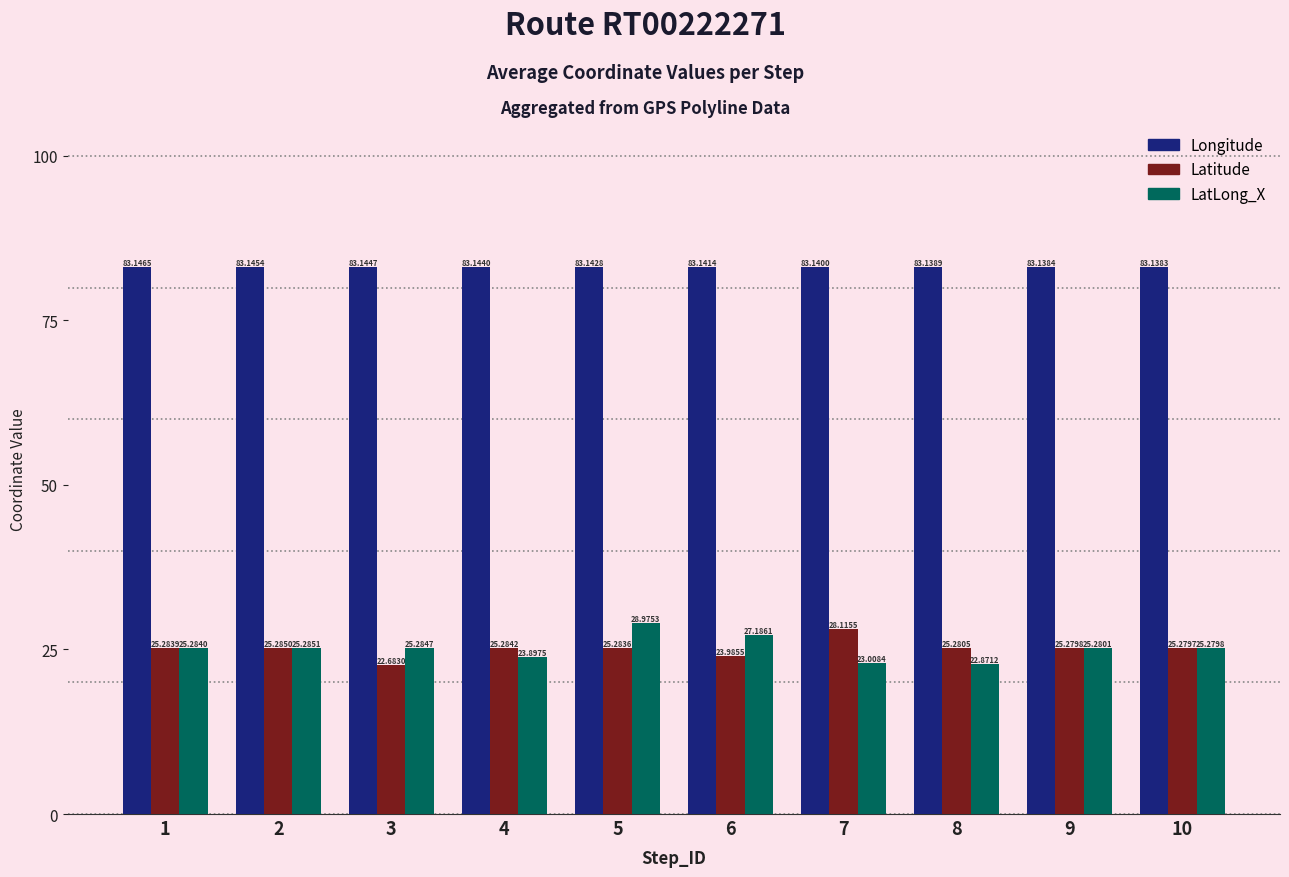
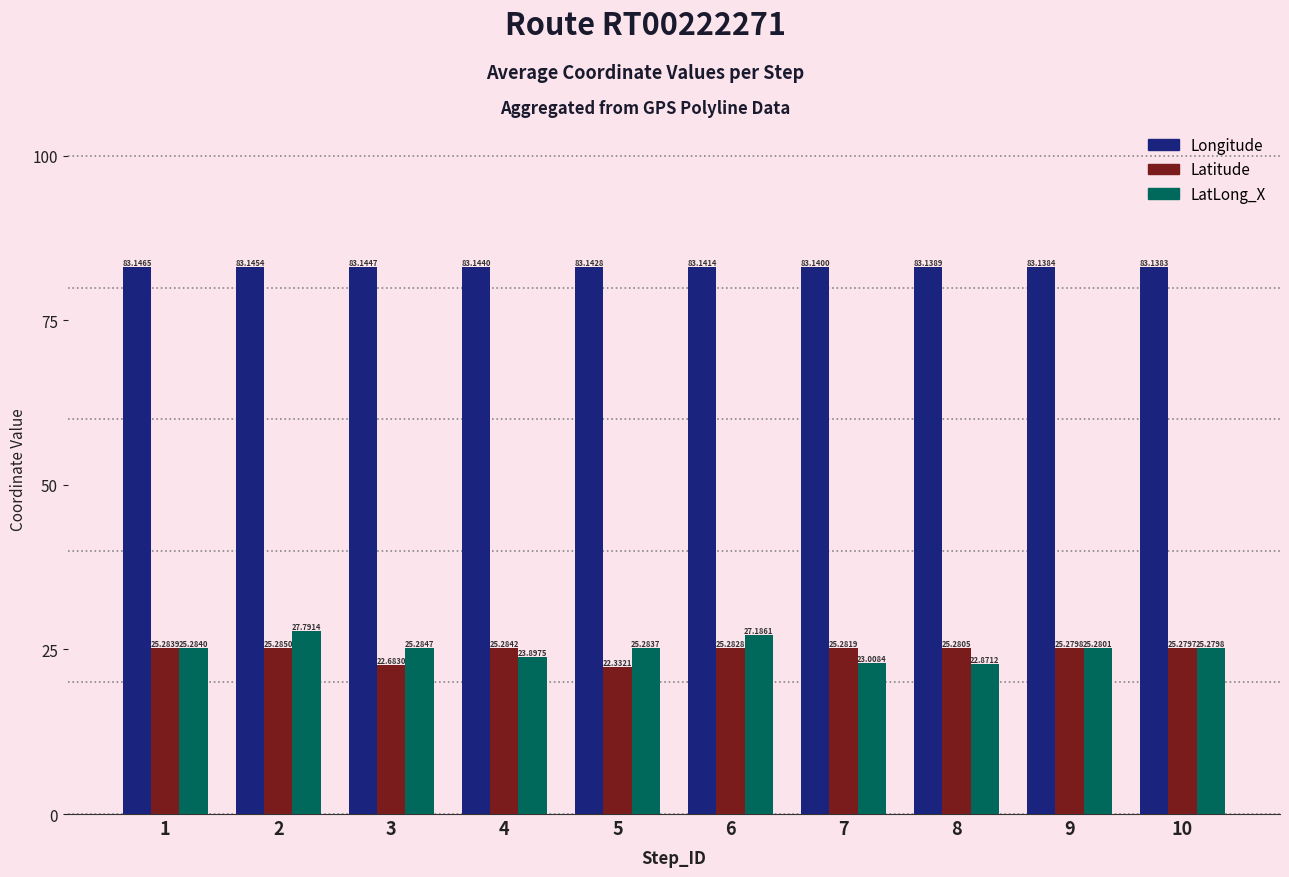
  {
    "Longitude": {
      "1": 83.1465,
      "2": 83.1454,
      "3": 83.1447,
      "4": 83.1440,
      "5": 83.1428,
      "6": 83.1414,
      "7": 83.1400,
      "8": 83.1389,
      "9": 83.1384,
      "10": 83.1383
    },
    "Latitude": {
      "1": 25.2839,
      "2": 25.2850,
      "3": 22.6830,
      "4": 25.2842,
-     "5": 25.2836,
-     "6": 23.9855,
-     "7": 28.1155,
+     "5": 22.3321,
+     "6": 25.2828,
+     "7": 25.2819,
      "8": 25.2805,
      "9": 25.2798,
      "10": 25.2797
    },
    "LatLong_X": {
      "1": 25.2840,
-     "2": 25.2851,
+     "2": 27.7914,
      "3": 25.2847,
      "4": 23.8975,
-     "5": 28.9753,
+     "5": 25.2837,
      "6": 27.1861,
      "7": 23.0084,
      "8": 22.8712,
      "9": 25.2801,
      "10": 25.2798
    }
  }
